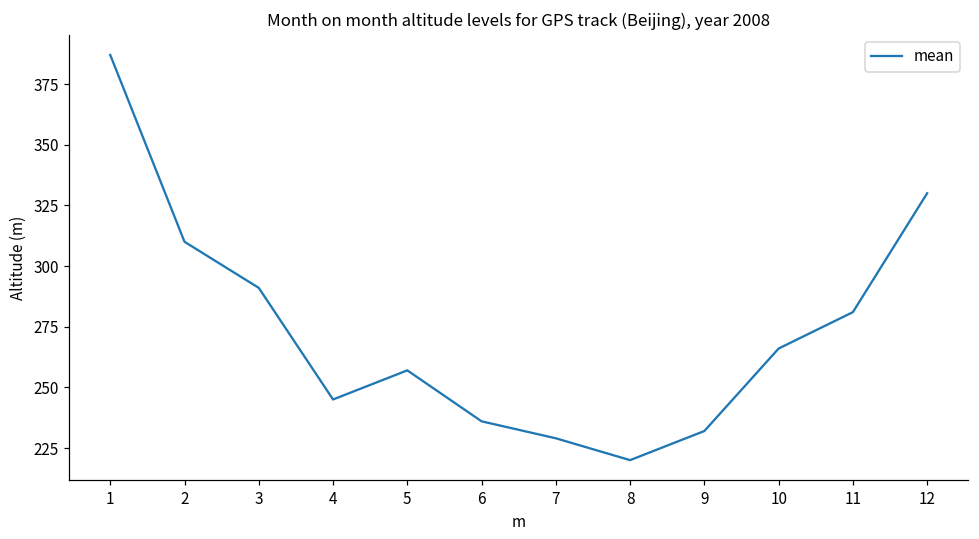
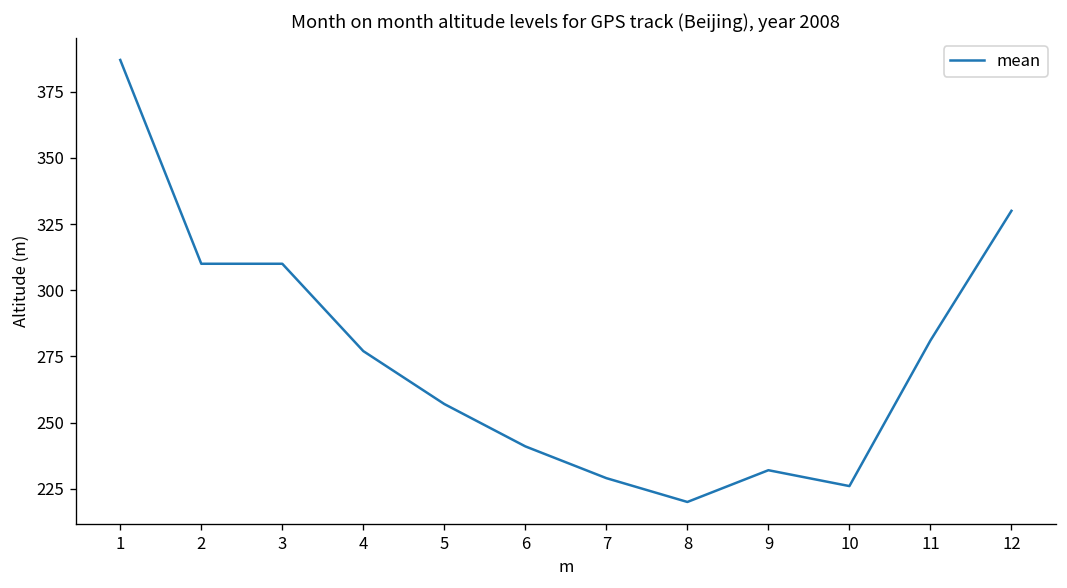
  {
    "1": 387,
    "2": 310,
-   "3": 291,
-   "4": 245,
+   "3": 310,
+   "4": 277,
    "5": 257,
-   "6": 236,
+   "6": 241,
    "7": 229,
    "8": 220,
    "9": 232,
-   "10": 266,
+   "10": 226,
    "11": 281,
    "12": 330
  }
